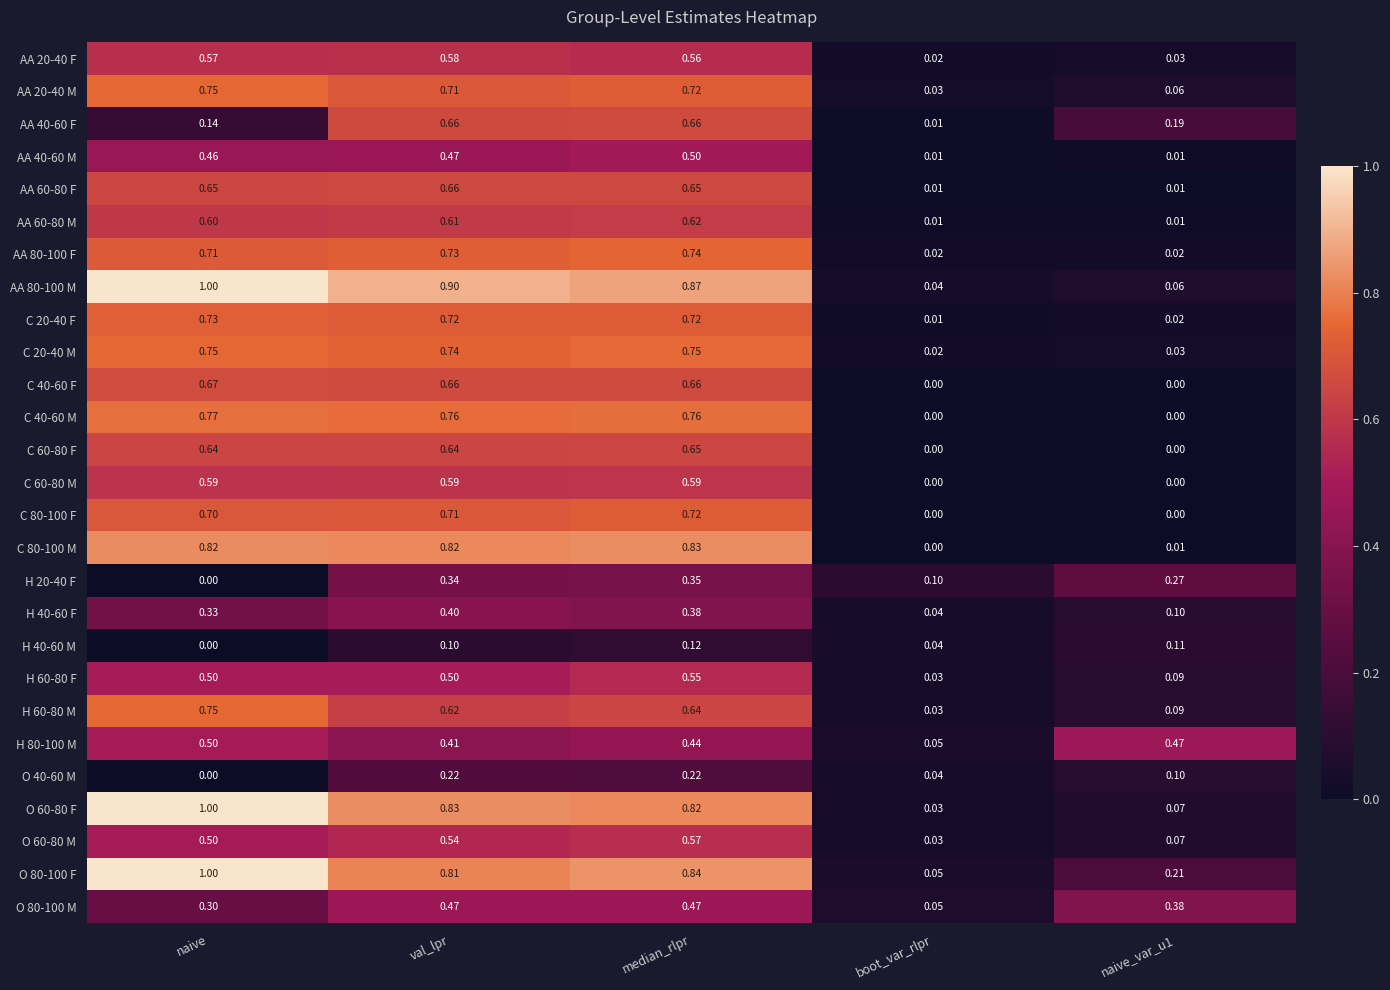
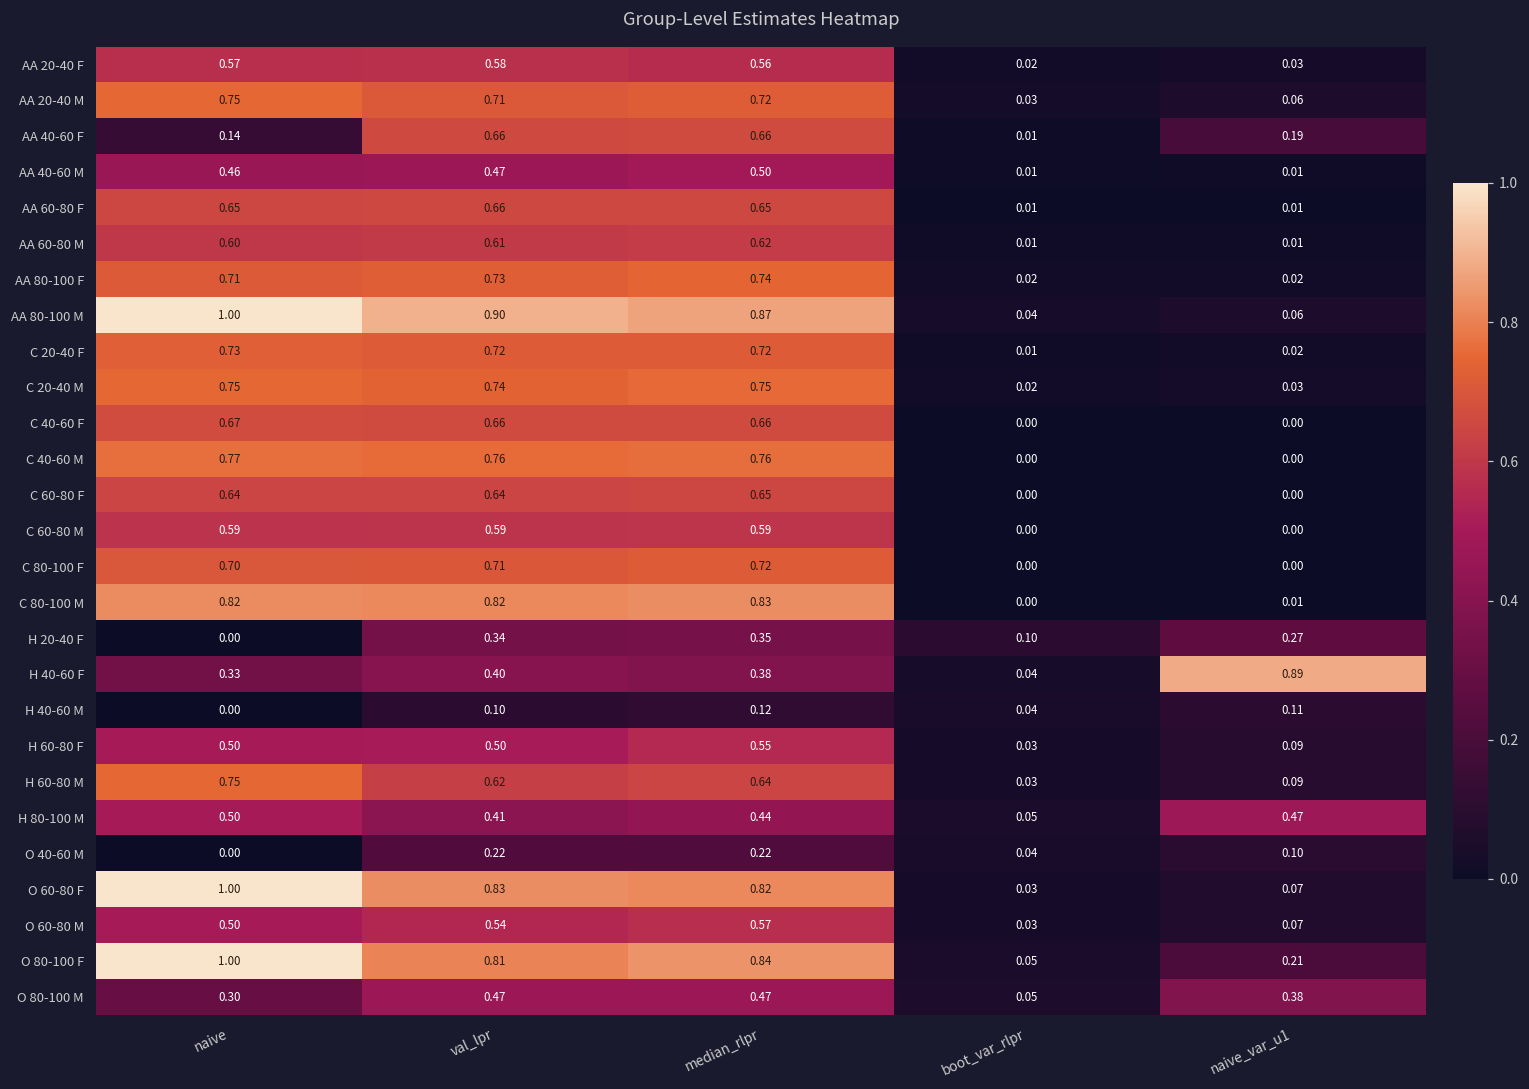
  {
    "AA 20-40 F": {
      "naive": 0.57,
      "val_lpr": 0.58,
      "median_rlpr": 0.56,
      "boot_var_rlpr": 0.02,
      "naive_var_u1": 0.03
    },
    "AA 20-40 M": {
      "naive": 0.75,
      "val_lpr": 0.71,
      "median_rlpr": 0.72,
      "boot_var_rlpr": 0.03,
      "naive_var_u1": 0.06
    },
    "AA 40-60 F": {
      "naive": 0.14,
      "val_lpr": 0.66,
      "median_rlpr": 0.66,
      "boot_var_rlpr": 0.01,
      "naive_var_u1": 0.19
    },
    "AA 40-60 M": {
      "naive": 0.46,
      "val_lpr": 0.47,
      "median_rlpr": 0.50,
      "boot_var_rlpr": 0.01,
      "naive_var_u1": 0.01
    },
    "AA 60-80 F": {
      "naive": 0.65,
      "val_lpr": 0.66,
      "median_rlpr": 0.65,
      "boot_var_rlpr": 0.01,
      "naive_var_u1": 0.01
    },
    "AA 60-80 M": {
      "naive": 0.60,
      "val_lpr": 0.61,
      "median_rlpr": 0.62,
      "boot_var_rlpr": 0.01,
      "naive_var_u1": 0.01
    },
    "AA 80-100 F": {
      "naive": 0.71,
      "val_lpr": 0.73,
      "median_rlpr": 0.74,
      "boot_var_rlpr": 0.02,
      "naive_var_u1": 0.02
    },
    "AA 80-100 M": {
      "naive": 1.00,
      "val_lpr": 0.90,
      "median_rlpr": 0.87,
      "boot_var_rlpr": 0.04,
      "naive_var_u1": 0.06
    },
    "C 20-40 F": {
      "naive": 0.73,
      "val_lpr": 0.72,
      "median_rlpr": 0.72,
      "boot_var_rlpr": 0.01,
      "naive_var_u1": 0.02
    },
    "C 20-40 M": {
      "naive": 0.75,
      "val_lpr": 0.74,
      "median_rlpr": 0.75,
      "boot_var_rlpr": 0.02,
      "naive_var_u1": 0.03
    },
    "C 40-60 F": {
      "naive": 0.67,
      "val_lpr": 0.66,
      "median_rlpr": 0.66,
      "boot_var_rlpr": 0.00,
      "naive_var_u1": 0.00
    },
    "C 40-60 M": {
      "naive": 0.77,
      "val_lpr": 0.76,
      "median_rlpr": 0.76,
      "boot_var_rlpr": 0.00,
      "naive_var_u1": 0.00
    },
    "C 60-80 F": {
      "naive": 0.64,
      "val_lpr": 0.64,
      "median_rlpr": 0.65,
      "boot_var_rlpr": 0.00,
      "naive_var_u1": 0.00
    },
    "C 60-80 M": {
      "naive": 0.59,
      "val_lpr": 0.59,
      "median_rlpr": 0.59,
      "boot_var_rlpr": 0.00,
      "naive_var_u1": 0.00
    },
    "C 80-100 F": {
      "naive": 0.70,
      "val_lpr": 0.71,
      "median_rlpr": 0.72,
      "boot_var_rlpr": 0.00,
      "naive_var_u1": 0.00
    },
    "C 80-100 M": {
      "naive": 0.82,
      "val_lpr": 0.82,
      "median_rlpr": 0.83,
      "boot_var_rlpr": 0.00,
      "naive_var_u1": 0.01
    },
    "H 20-40 F": {
      "naive": 0.00,
      "val_lpr": 0.34,
      "median_rlpr": 0.35,
      "boot_var_rlpr": 0.10,
      "naive_var_u1": 0.27
    },
    "H 40-60 F": {
      "naive": 0.33,
      "val_lpr": 0.40,
      "median_rlpr": 0.38,
      "boot_var_rlpr": 0.04,
-     "naive_var_u1": 0.10
+     "naive_var_u1": 0.89
    },
    "H 40-60 M": {
      "naive": 0.00,
      "val_lpr": 0.10,
      "median_rlpr": 0.12,
      "boot_var_rlpr": 0.04,
      "naive_var_u1": 0.11
    },
    "H 60-80 F": {
      "naive": 0.50,
      "val_lpr": 0.50,
      "median_rlpr": 0.55,
      "boot_var_rlpr": 0.03,
      "naive_var_u1": 0.09
    },
    "H 60-80 M": {
      "naive": 0.75,
      "val_lpr": 0.62,
      "median_rlpr": 0.64,
      "boot_var_rlpr": 0.03,
      "naive_var_u1": 0.09
    },
    "H 80-100 M": {
      "naive": 0.50,
      "val_lpr": 0.41,
      "median_rlpr": 0.44,
      "boot_var_rlpr": 0.05,
      "naive_var_u1": 0.47
    },
    "O 40-60 M": {
      "naive": 0.00,
      "val_lpr": 0.22,
      "median_rlpr": 0.22,
      "boot_var_rlpr": 0.04,
      "naive_var_u1": 0.10
    },
    "O 60-80 F": {
      "naive": 1.00,
      "val_lpr": 0.83,
      "median_rlpr": 0.82,
      "boot_var_rlpr": 0.03,
      "naive_var_u1": 0.07
    },
    "O 60-80 M": {
      "naive": 0.50,
      "val_lpr": 0.54,
      "median_rlpr": 0.57,
      "boot_var_rlpr": 0.03,
      "naive_var_u1": 0.07
    },
    "O 80-100 F": {
      "naive": 1.00,
      "val_lpr": 0.81,
      "median_rlpr": 0.84,
      "boot_var_rlpr": 0.05,
      "naive_var_u1": 0.21
    },
    "O 80-100 M": {
      "naive": 0.30,
      "val_lpr": 0.47,
      "median_rlpr": 0.47,
      "boot_var_rlpr": 0.05,
      "naive_var_u1": 0.38
    }
  }
